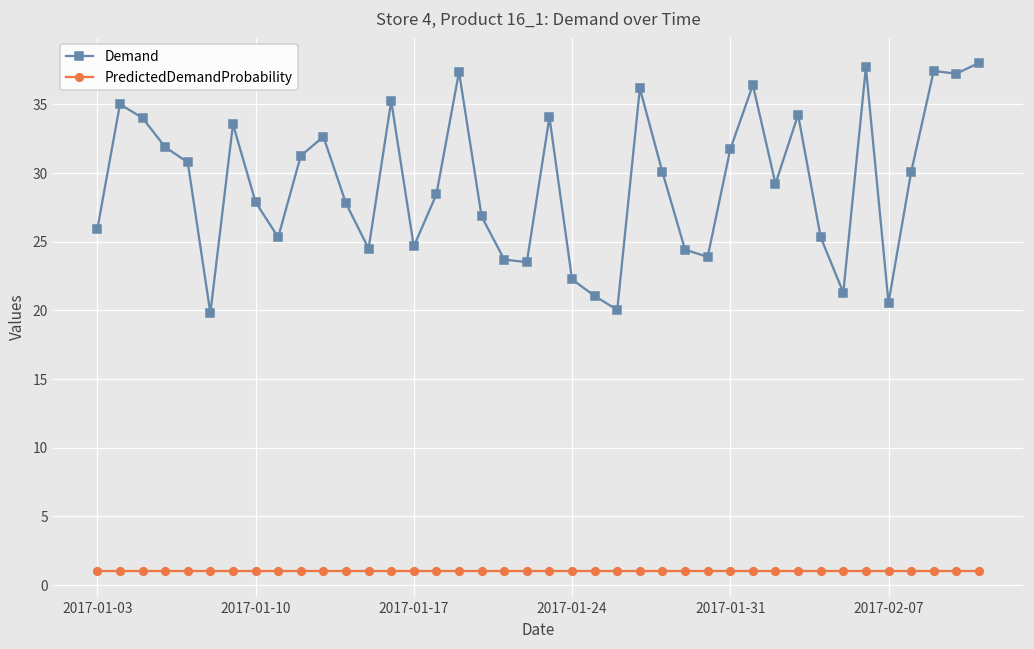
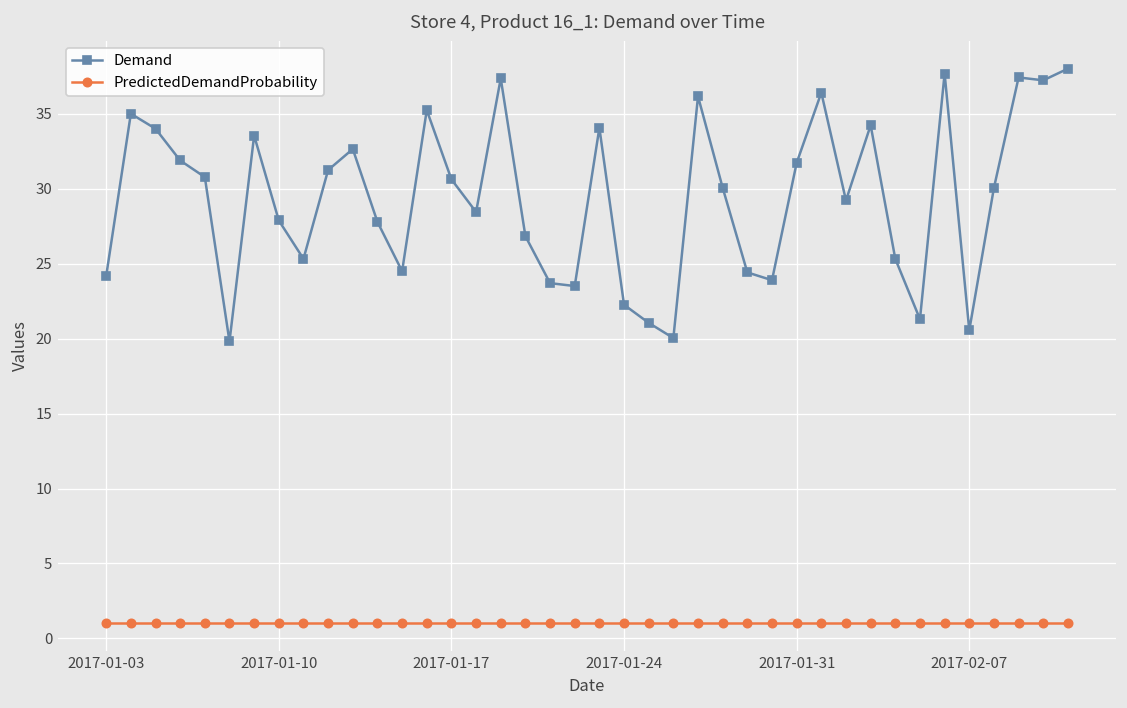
  {
    "Demand": {
-     "2017-01-03": 25.9,
+     "2017-01-03": 24.2,
      "2017-01-10": 27.9,
-     "2017-01-17": 24.7,
+     "2017-01-17": 30.6,
      "2017-01-24": 22.3,
      "2017-01-31": 31.7,
      "2017-02-07": 20.6
    },
    "PredictedDemandProbability": {
      "2017-01-03": 1.0,
      "2017-01-10": 1.0,
      "2017-01-17": 1.0,
      "2017-01-24": 1.0,
      "2017-01-31": 1.0,
      "2017-02-07": 1.0
    }
  }
